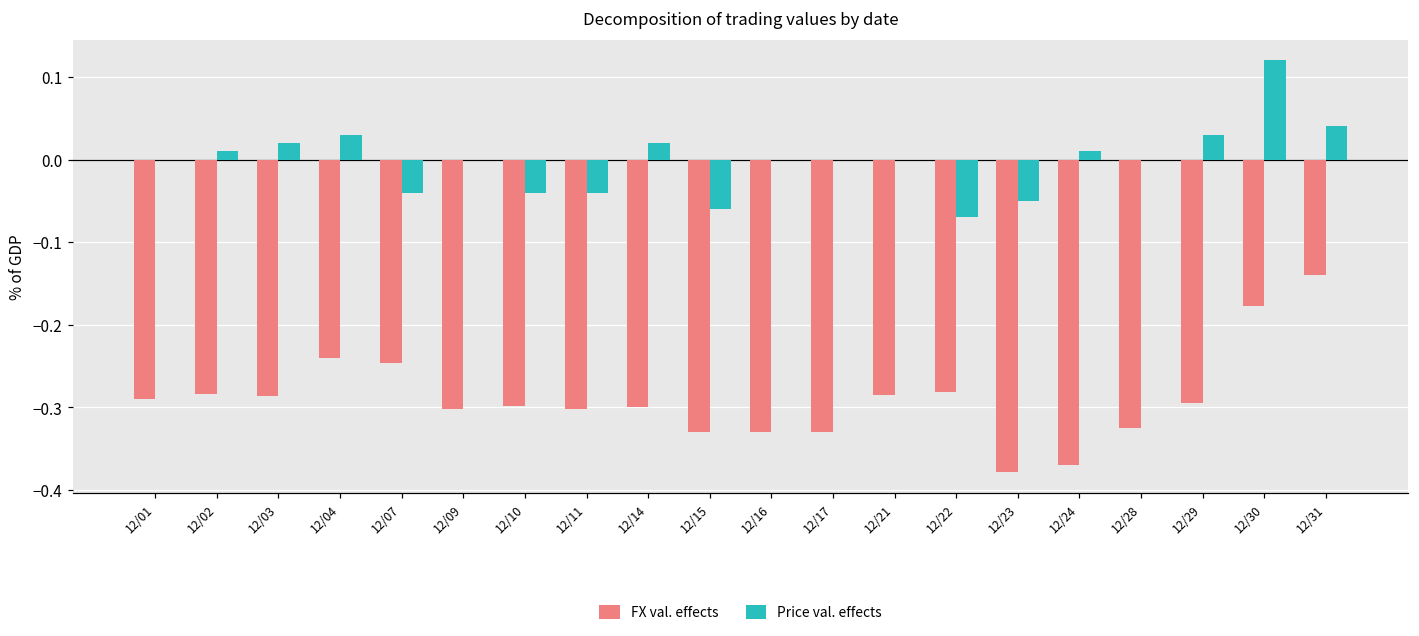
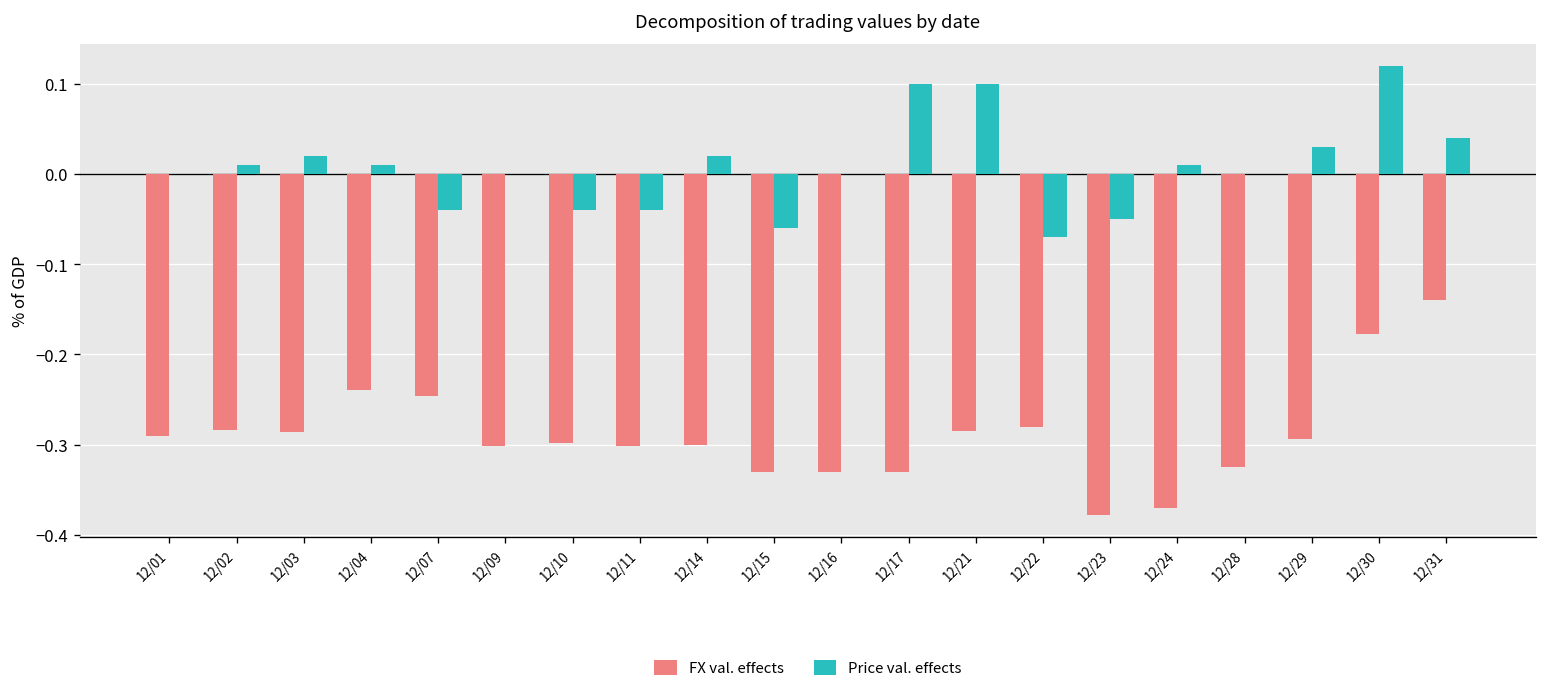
  {
    "FX val. effects": {
      "12/01": -0.29,
      "12/02": -0.28,
      "12/03": -0.29,
      "12/04": -0.24,
      "12/07": -0.25,
      "12/09": -0.30,
      "12/10": -0.30,
      "12/11": -0.30,
      "12/14": -0.30,
      "12/15": -0.33,
      "12/16": -0.33,
      "12/17": -0.33,
      "12/21": -0.28,
      "12/22": -0.28,
      "12/23": -0.38,
      "12/24": -0.37,
      "12/28": -0.32,
      "12/29": -0.29,
      "12/30": -0.18,
      "12/31": -0.14
    },
    "Price val. effects": {
      "12/01": 0.00,
      "12/02": 0.01,
      "12/03": 0.02,
-     "12/04": 0.03,
+     "12/04": 0.01,
      "12/07": -0.04,
      "12/09": 0.00,
      "12/10": -0.04,
      "12/11": -0.04,
      "12/14": 0.02,
      "12/15": -0.06,
      "12/16": 0.00,
-     "12/17": 0.0,
-     "12/21": 0.0,
+     "12/17": 0.1,
+     "12/21": 0.1,
      "12/22": -0.07,
      "12/23": -0.05,
      "12/24": 0.01,
      "12/28": 0.00,
      "12/29": 0.03,
      "12/30": 0.12,
      "12/31": 0.04
    }
  }
